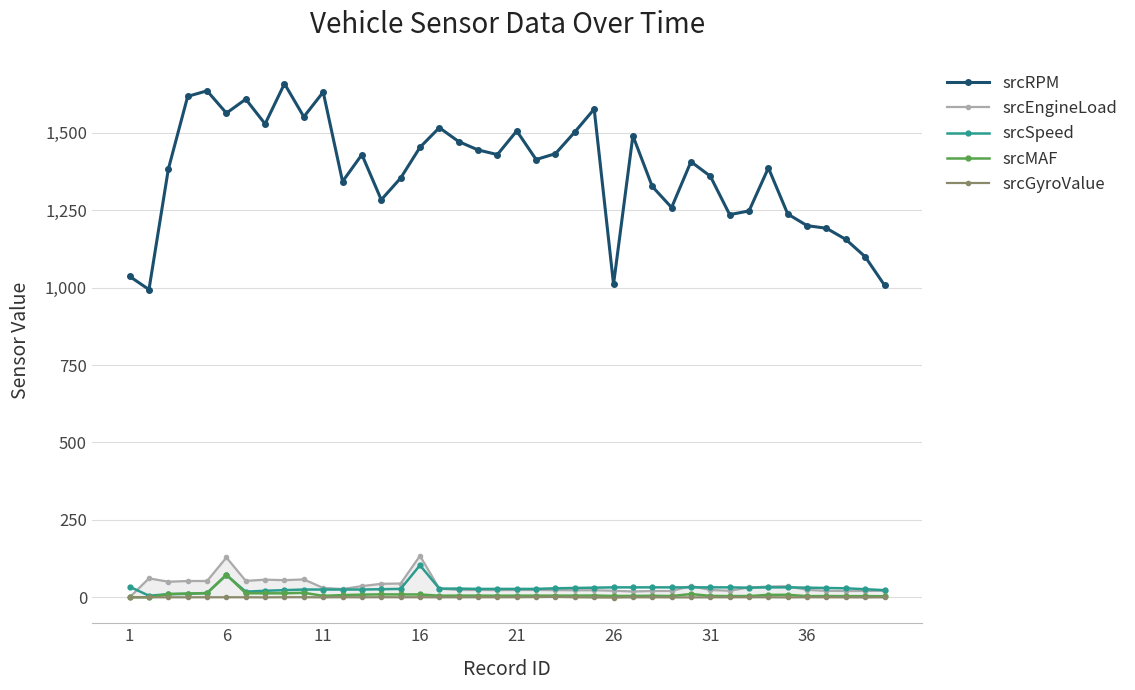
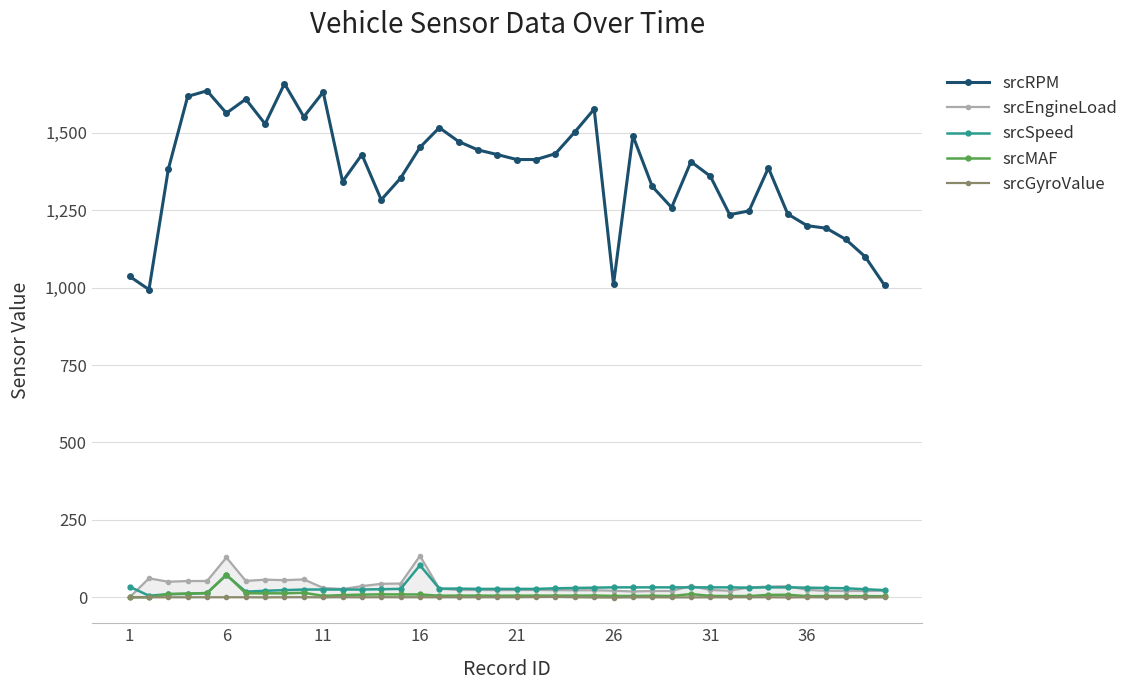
  {
    "srcRPM": {
      "1": "1,040",
      "6": "1,560",
      "11": "1,630",
      "16": "1,450",
-     "21": "1,510",
+     "21": "1,410",
      "26": "1,010",
      "31": "1,360",
      "36": "1,200"
    },
    "srcEngineLoad": {
      "6": "130",
      "16": "130",
      "26": "20",
      "31": "20"
    },
    "srcSpeed": {
      "1": "30",
      "16": "100",
      "26": "30",
      "31": "30"
    },
    "srcMAF": {
      "16": "10"
    },
    "srcGyroValue": {
      "6": "0",
      "16": "0"
    }
  }
